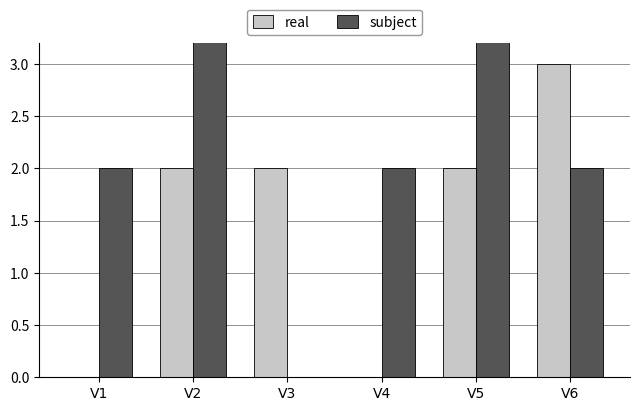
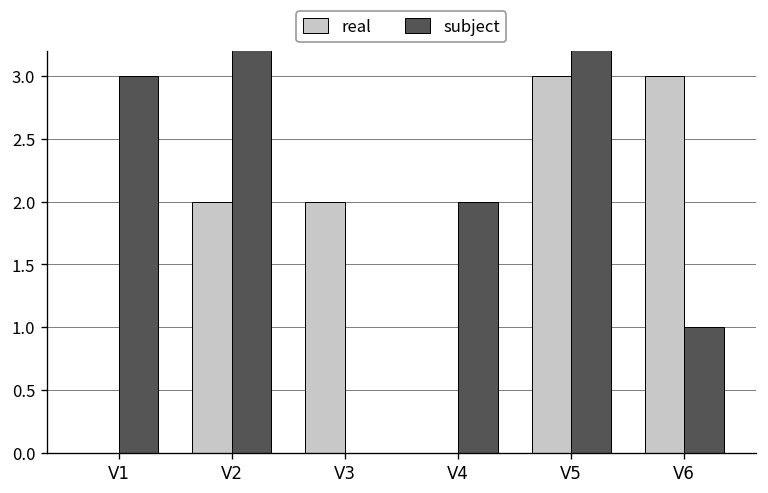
  {
    "real": {
      "V1": 0,
      "V2": 2,
      "V3": 2,
      "V4": 0,
-     "V5": 2,
+     "V5": 3,
      "V6": 3
    },
    "subject": {
-     "V1": 2,
+     "V1": 3,
      "V3": 0,
      "V4": 2,
-     "V6": 2
+     "V6": 1
    }
  }
